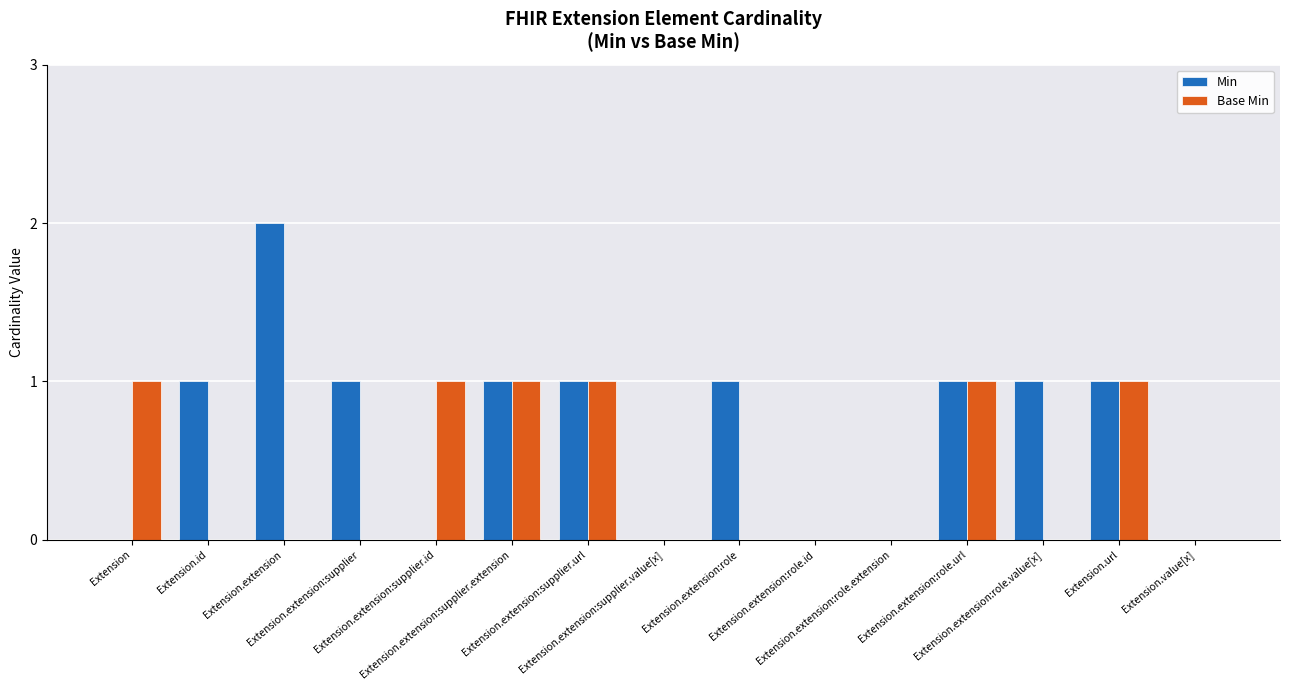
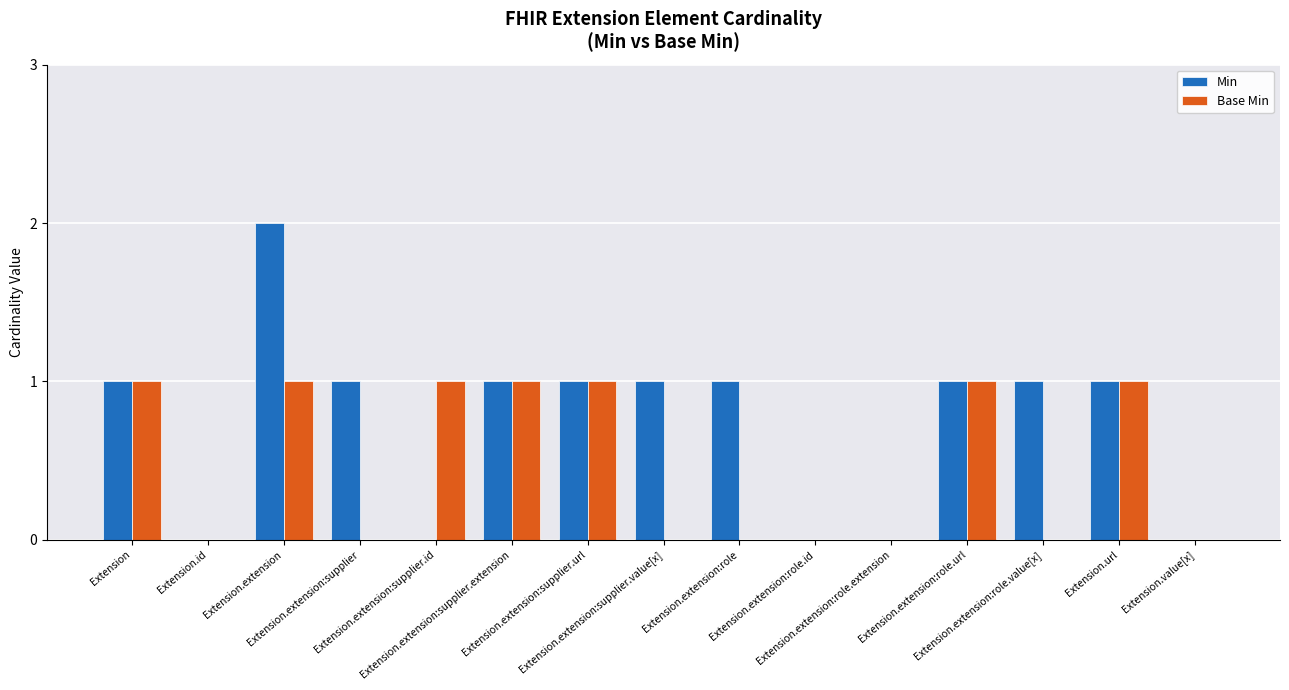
  {
    "Min": {
-     "Extension": 0,
-     "Extension.id": 1,
+     "Extension": 1,
+     "Extension.id": 0,
      "Extension.extension": 2,
      "Extension.extension:supplier": 1,
      "Extension.extension:supplier.id": 0,
      "Extension.extension:supplier.extension": 1,
      "Extension.extension:supplier.url": 1,
-     "Extension.extension:supplier.value[x]": 0,
+     "Extension.extension:supplier.value[x]": 1,
      "Extension.extension:role": 1,
      "Extension.extension:role.id": 0,
      "Extension.extension:role.extension": 0,
      "Extension.extension:role.url": 1,
      "Extension.extension:role.value[x]": 1,
      "Extension.url": 1,
      "Extension.value[x]": 0
    },
    "Base Min": {
      "Extension": 1,
      "Extension.id": 0,
-     "Extension.extension": 0,
+     "Extension.extension": 1,
      "Extension.extension:supplier": 0,
      "Extension.extension:supplier.id": 1,
      "Extension.extension:supplier.extension": 1,
      "Extension.extension:supplier.url": 1,
      "Extension.extension:supplier.value[x]": 0,
      "Extension.extension:role": 0,
      "Extension.extension:role.id": 0,
      "Extension.extension:role.extension": 0,
      "Extension.extension:role.url": 1,
      "Extension.extension:role.value[x]": 0,
      "Extension.url": 1,
      "Extension.value[x]": 0
    }
  }
